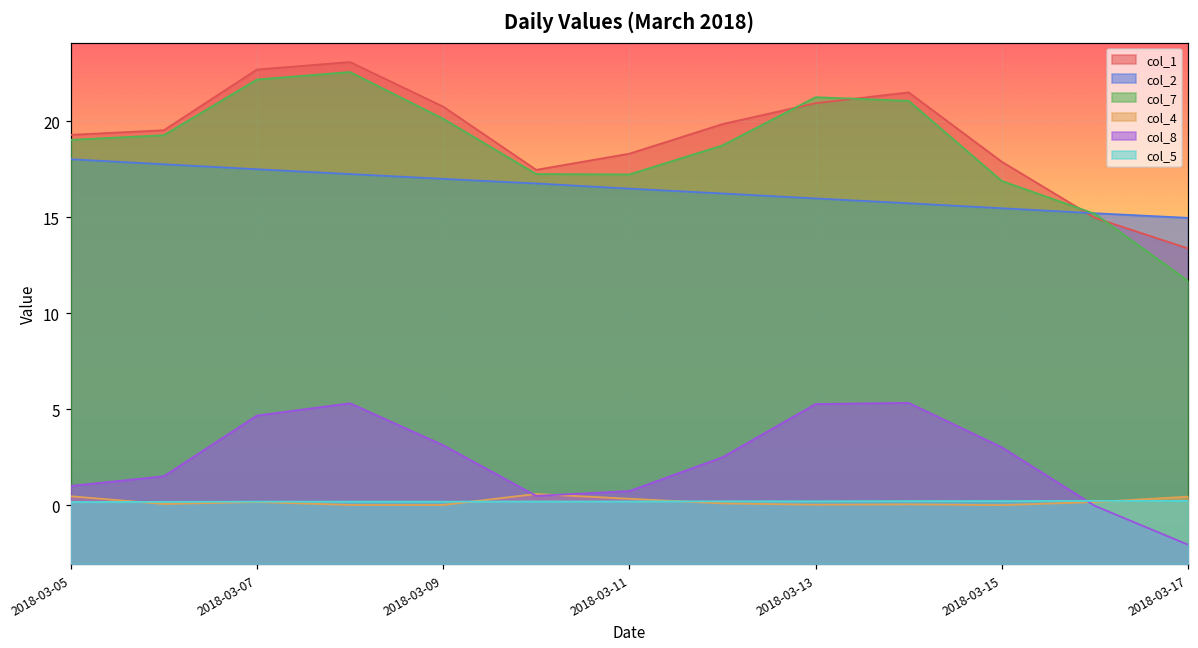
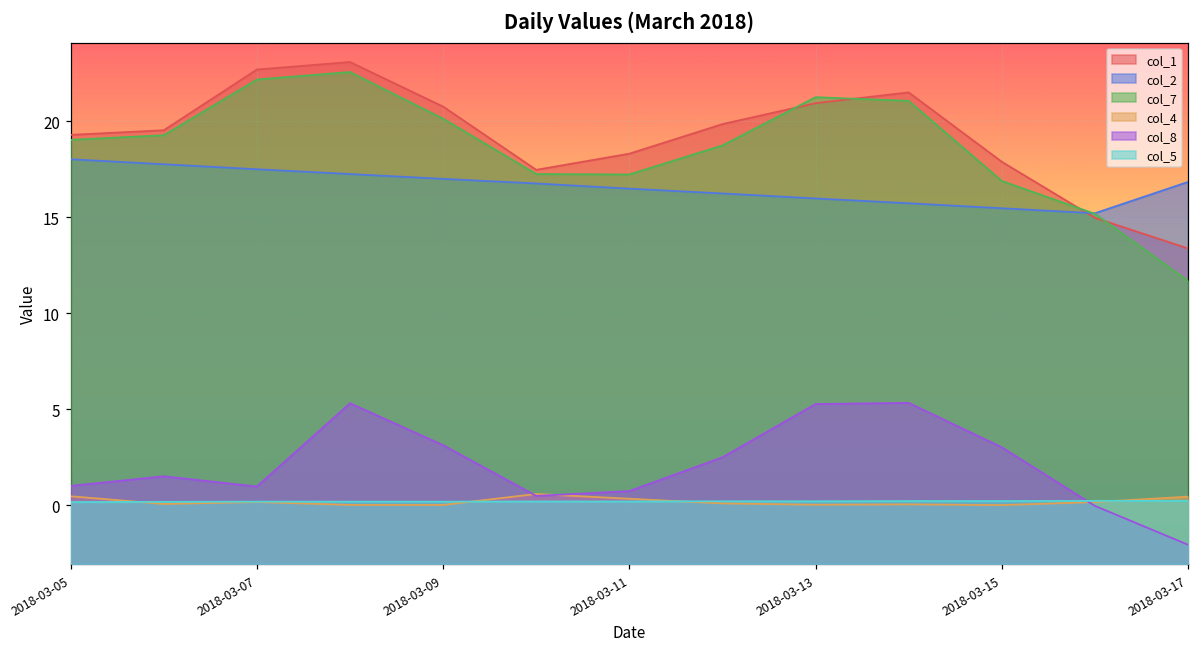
  {
    "col_1": {
      "2018-03-05": 19.3,
      "2018-03-07": 22.7,
      "2018-03-09": 20.8,
      "2018-03-11": 18.3,
      "2018-03-13": 20.9,
      "2018-03-15": 17.9,
      "2018-03-17": 13.4
    },
    "col_2": {
      "2018-03-05": 18.0,
      "2018-03-07": 17.5,
      "2018-03-09": 17.0,
      "2018-03-11": 16.5,
      "2018-03-13": 16.0,
      "2018-03-15": 15.5,
-     "2018-03-17": 15.0
+     "2018-03-17": 16.8
    },
    "col_7": {
      "2018-03-05": 19.0,
      "2018-03-07": 22.2,
      "2018-03-09": 20.1,
      "2018-03-11": 17.2,
      "2018-03-13": 21.2,
      "2018-03-15": 16.9,
      "2018-03-17": 11.7
    },
    "col_4": {
      "2018-03-05": 0.5,
      "2018-03-09": 0.0,
      "2018-03-13": 0.0,
      "2018-03-15": 0.0,
      "2018-03-17": 0.5
    },
    "col_8": {
      "2018-03-05": 1.0,
-     "2018-03-07": 4.7,
+     "2018-03-07": 1.0,
      "2018-03-09": 3.1,
      "2018-03-11": 0.7,
      "2018-03-13": 5.3,
      "2018-03-15": 3.0,
      "2018-03-17": -2.1
    },
    "col_5": {
      "2018-03-05": 0.2,
      "2018-03-09": 0.2,
      "2018-03-13": 0.2,
      "2018-03-15": 0.2,
      "2018-03-17": 0.2
    }
  }
